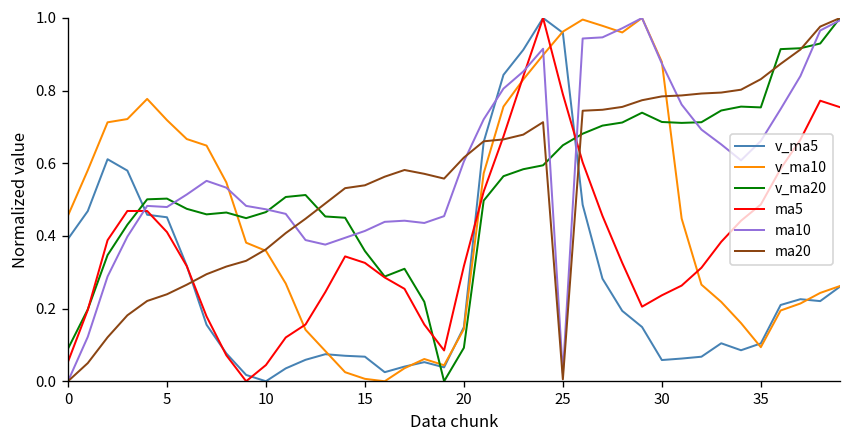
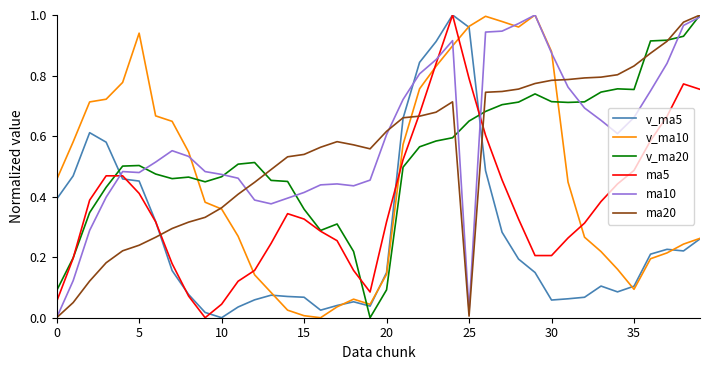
  {
    "v_ma5": {
      "0": 0.39,
      "5": 0.45,
      "10": 0.00,
      "15": 0.07,
      "30": 0.06,
      "35": 0.10
    },
    "v_ma10": {
      "0": 0.46,
-     "5": 0.72,
+     "5": 0.94,
      "15": 0.01,
      "35": 0.09
    },
    "v_ma20": {
      "0": 0.09,
      "5": 0.50,
      "15": 0.36,
      "20": 0.09,
      "25": 0.65,
      "30": 0.71,
      "35": 0.75
    },
    "ma5": {
      "0": 0.05,
      "5": 0.41,
      "10": 0.04,
      "15": 0.33,
      "20": 0.32,
      "25": 0.79,
-     "30": 0.24
+     "30": 0.21
    },
    "ma10": {
      "5": 0.48,
      "15": 0.41,
      "20": 0.61,
      "25": 0.02
    },
    "ma20": {
      "5": 0.24,
      "15": 0.54,
      "20": 0.62,
      "25": 0.01,
      "30": 0.78,
      "35": 0.83
    }
  }
